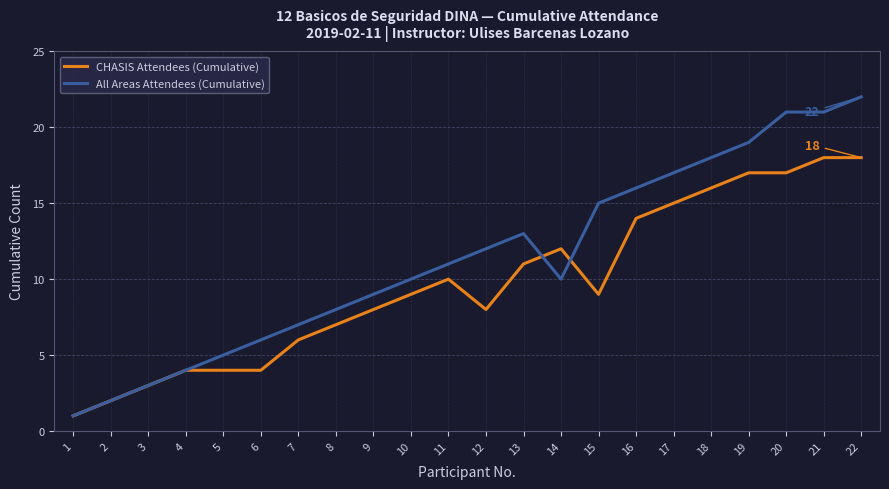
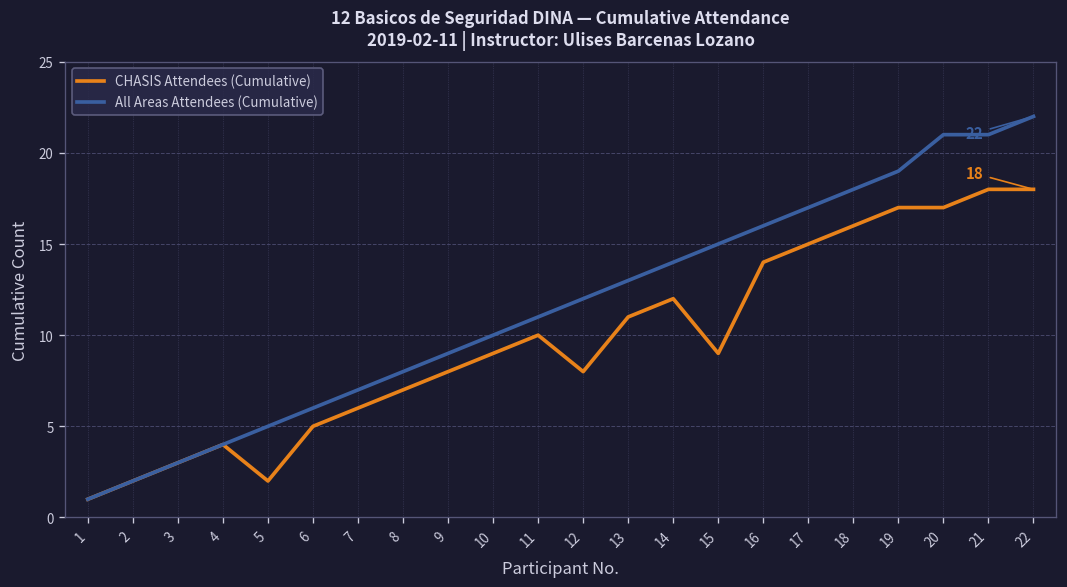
  {
    "CHASIS Attendees (Cumulative)": {
-     "5": 4,
-     "6": 4,
+     "5": 2,
+     "6": 5,
      "7": 6,
      "8": 7,
      "9": 8,
      "10": 9,
      "11": 10,
      "12": 8,
      "13": 11,
      "14": 12,
      "15": 9,
      "16": 14,
      "17": 15,
      "18": 16,
      "19": 17,
      "20": 17
    },
    "All Areas Attendees (Cumulative)": {
      "5": 5,
      "6": 6,
      "7": 7,
      "8": 8,
      "9": 9,
      "10": 10,
      "11": 11,
      "12": 12,
      "13": 13,
-     "14": 10,
+     "14": 14,
      "15": 15,
      "16": 16,
      "17": 17,
      "18": 18,
      "19": 19,
      "20": 21
    }
  }
